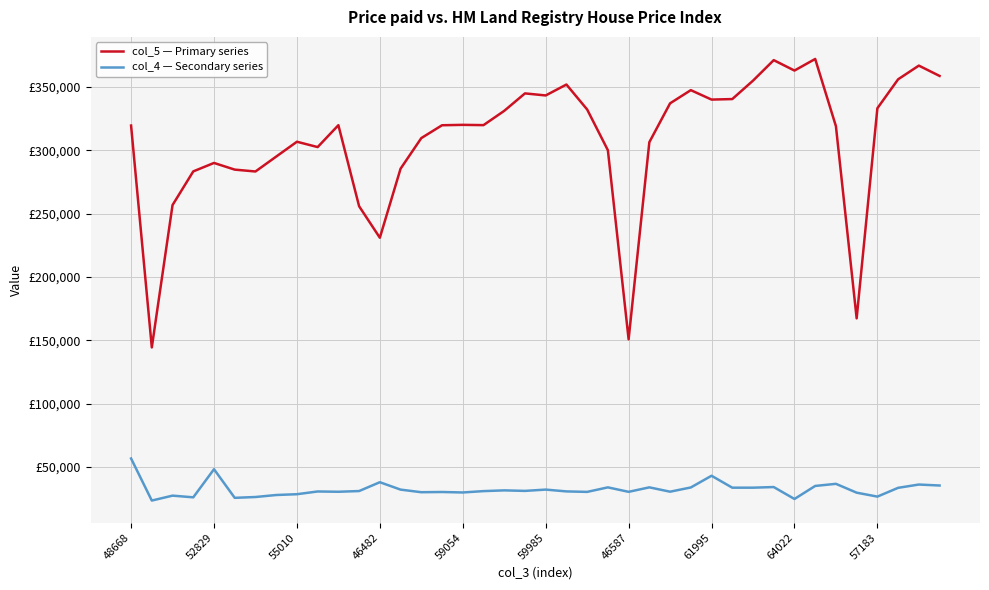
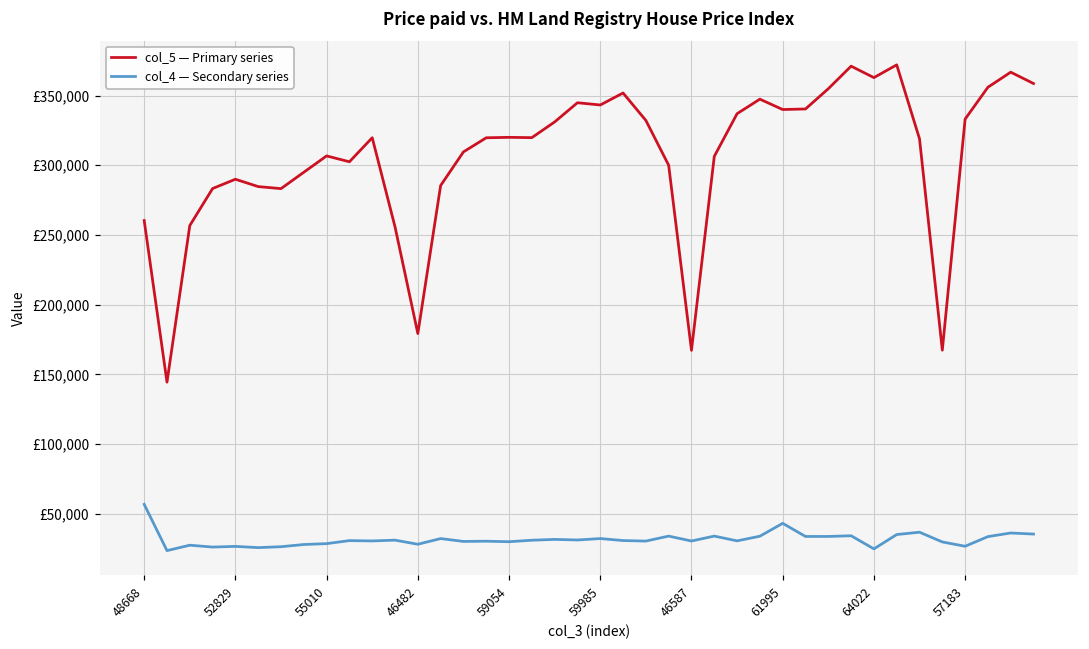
  {
    "col_5 — Primary series": {
-     "48668": "£319,000",
+     "48668": "£260,000",
      "52829": "£290,000",
      "55010": "£307,000",
-     "46482": "£231,000",
+     "46482": "£179,000",
      "59054": "£320,000",
      "59985": "£343,000",
-     "46587": "£151,000",
+     "46587": "£167,000",
      "61995": "£340,000",
      "64022": "£363,000",
      "57183": "£333,000"
    },
    "col_4 — Secondary series": {
      "48668": "£57,000",
-     "52829": "£48,000",
+     "52829": "£27,000",
      "55010": "£29,000",
-     "46482": "£38,000",
+     "46482": "£28,000",
      "59054": "£30,000",
      "59985": "£32,000",
      "46587": "£30,000",
      "61995": "£43,000",
      "64022": "£25,000",
      "57183": "£27,000"
    }
  }
